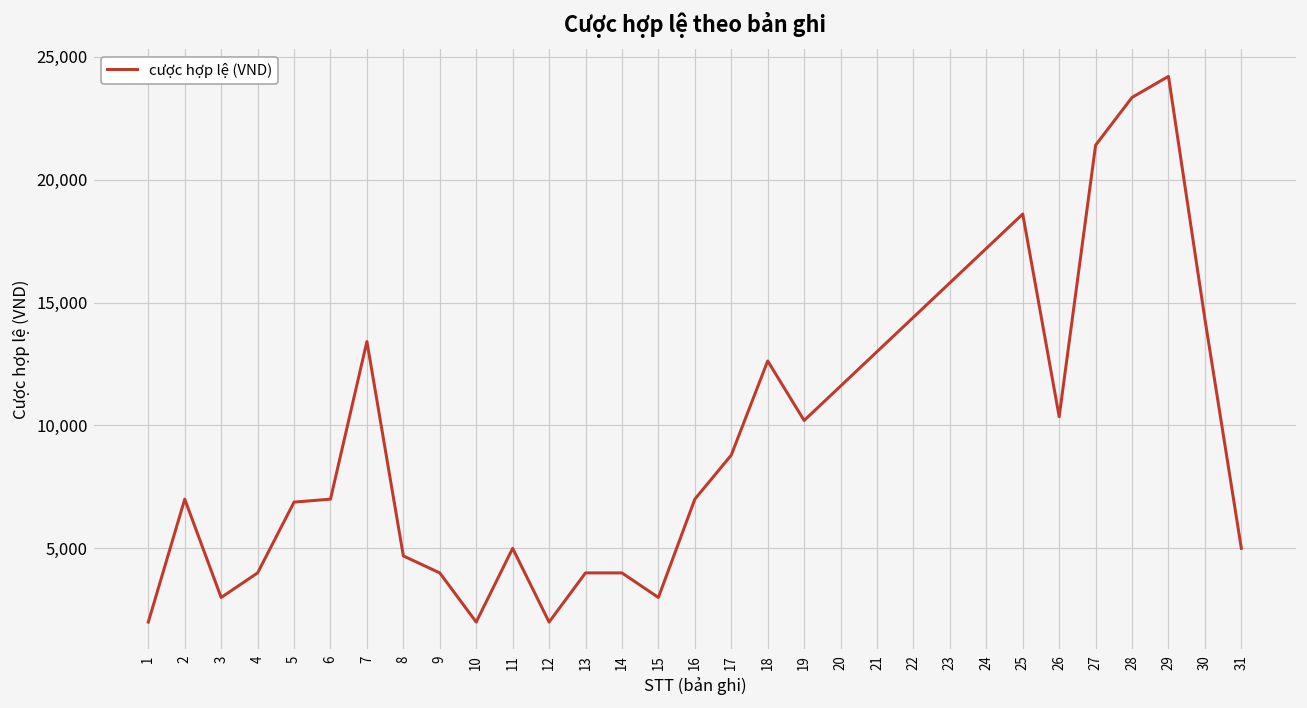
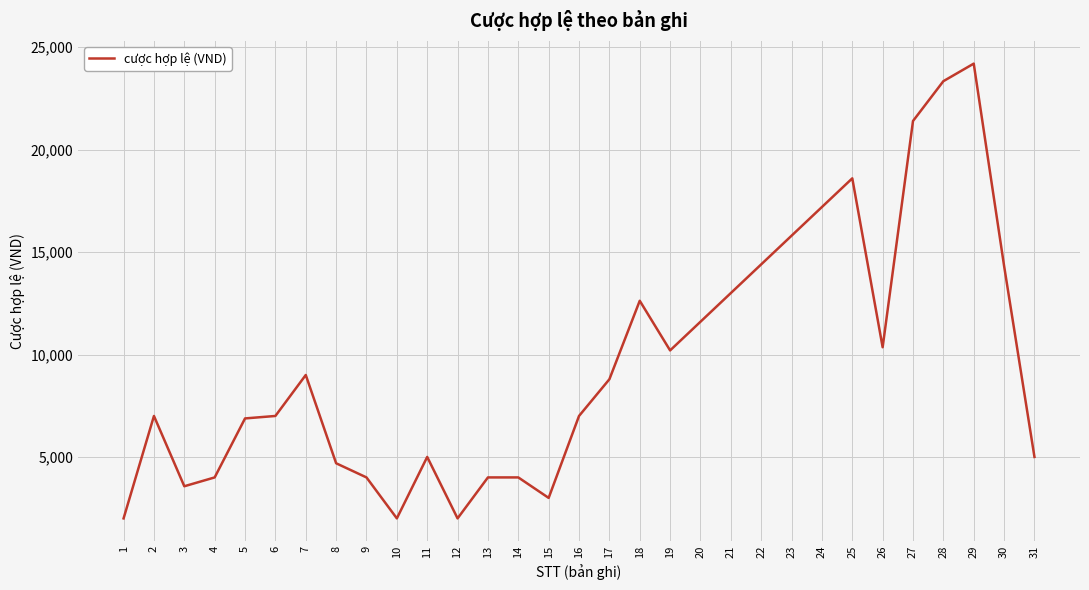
  {
    "1": "2,000",
    "2": "7,000",
-   "3": "3,000",
+   "3": "3,600",
    "4": "4,000",
    "5": "6,900",
    "6": "7,000",
-   "7": "13,400",
+   "7": "9,000",
    "8": "4,700",
    "9": "4,000",
    "10": "2,000",
    "11": "5,000",
    "12": "2,000",
    "13": "4,000",
    "14": "4,000",
    "15": "3,000",
    "16": "7,000",
    "17": "8,800",
    "18": "12,600",
    "19": "10,200",
    "20": "11,600",
    "21": "13,000",
    "22": "14,400",
    "23": "15,800",
    "24": "17,200",
    "25": "18,600",
    "26": "10,400",
    "27": "21,400",
    "28": "23,300",
    "29": "24,200",
    "30": "14,300",
    "31": "5,000"
  }
